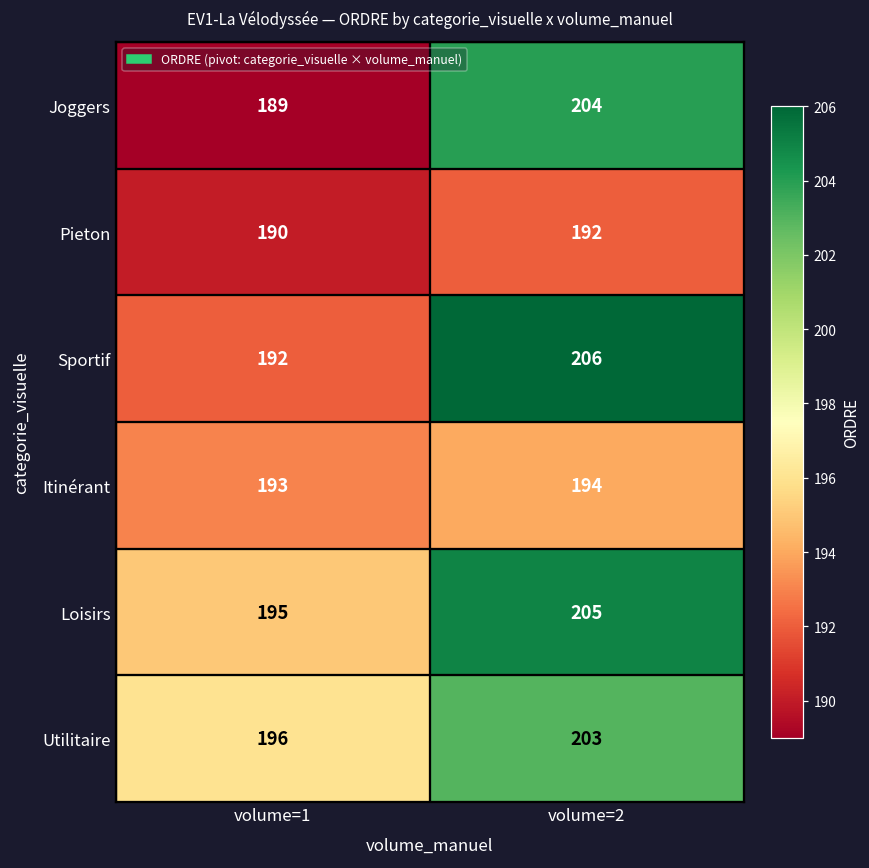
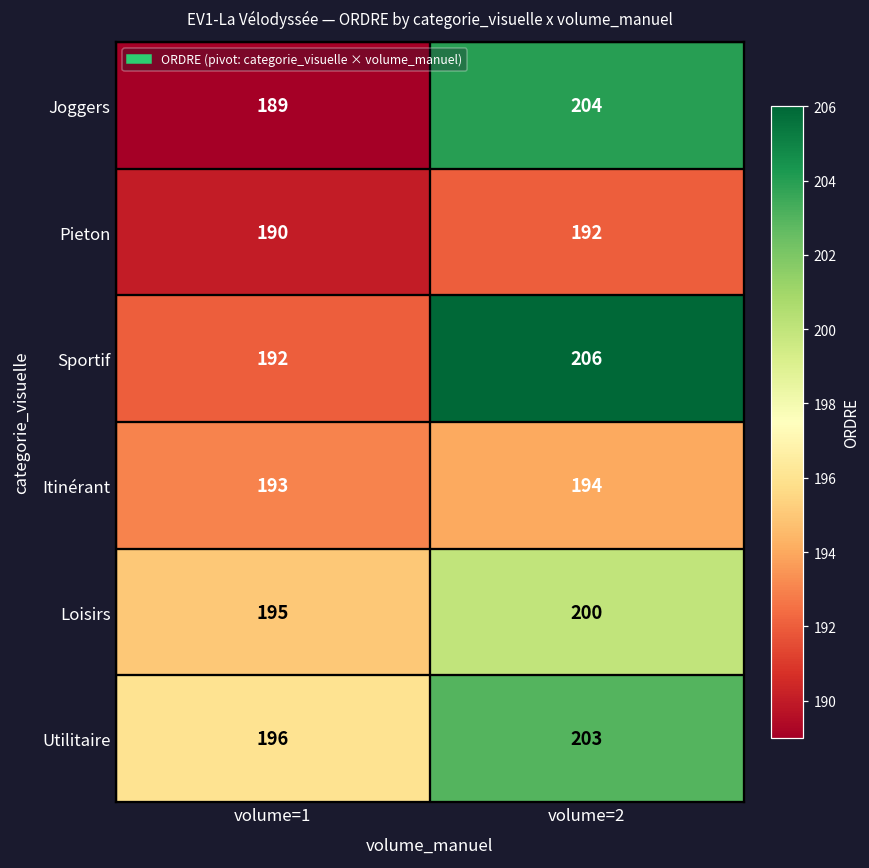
  {
    "Joggers": {
      "volume=1": 189,
      "volume=2": 204
    },
    "Pieton": {
      "volume=1": 190,
      "volume=2": 192
    },
    "Sportif": {
      "volume=1": 192,
      "volume=2": 206
    },
    "Itinérant": {
      "volume=1": 193,
      "volume=2": 194
    },
    "Loisirs": {
      "volume=1": 195,
-     "volume=2": 205
+     "volume=2": 200
    },
    "Utilitaire": {
      "volume=1": 196,
      "volume=2": 203
    }
  }
